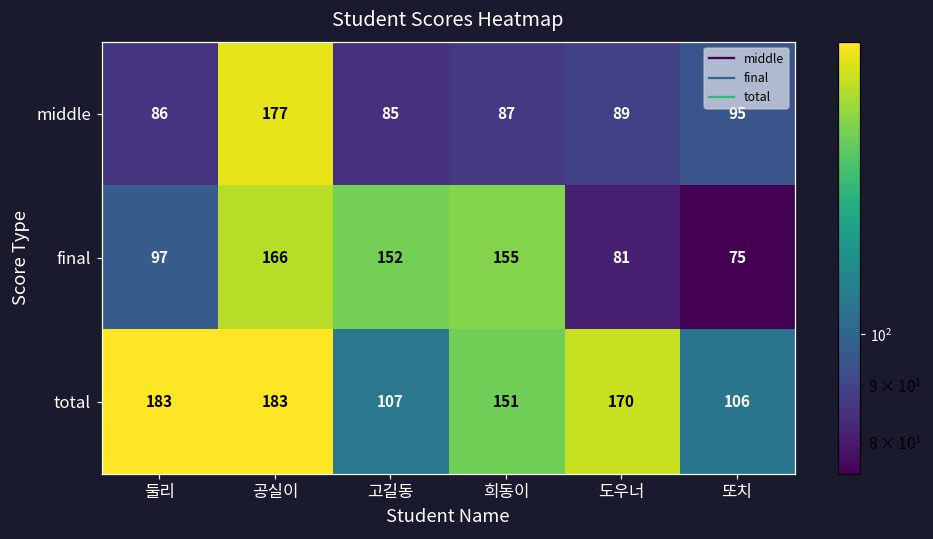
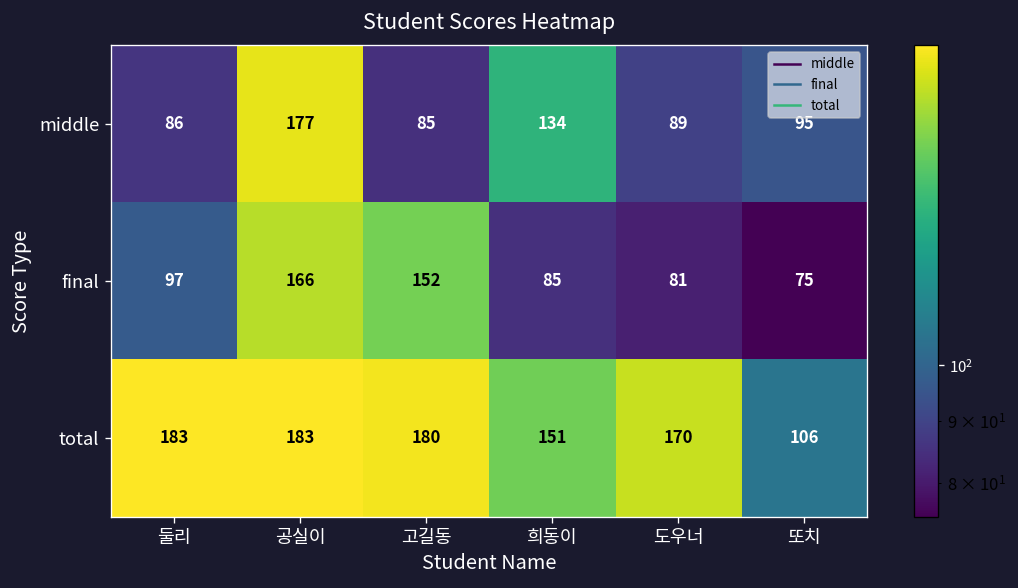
  {
    "middle": {
      "둘리": 86,
      "공실이": 177,
      "고길동": 85,
-     "희동이": 87,
+     "희동이": 134,
      "도우너": 89,
      "또치": 95
    },
    "final": {
      "둘리": 97,
      "공실이": 166,
      "고길동": 152,
-     "희동이": 155,
+     "희동이": 85,
      "도우너": 81,
      "또치": 75
    },
    "total": {
      "둘리": 183,
      "공실이": 183,
-     "고길동": 107,
+     "고길동": 180,
      "희동이": 151,
      "도우너": 170,
      "또치": 106
    }
  }
